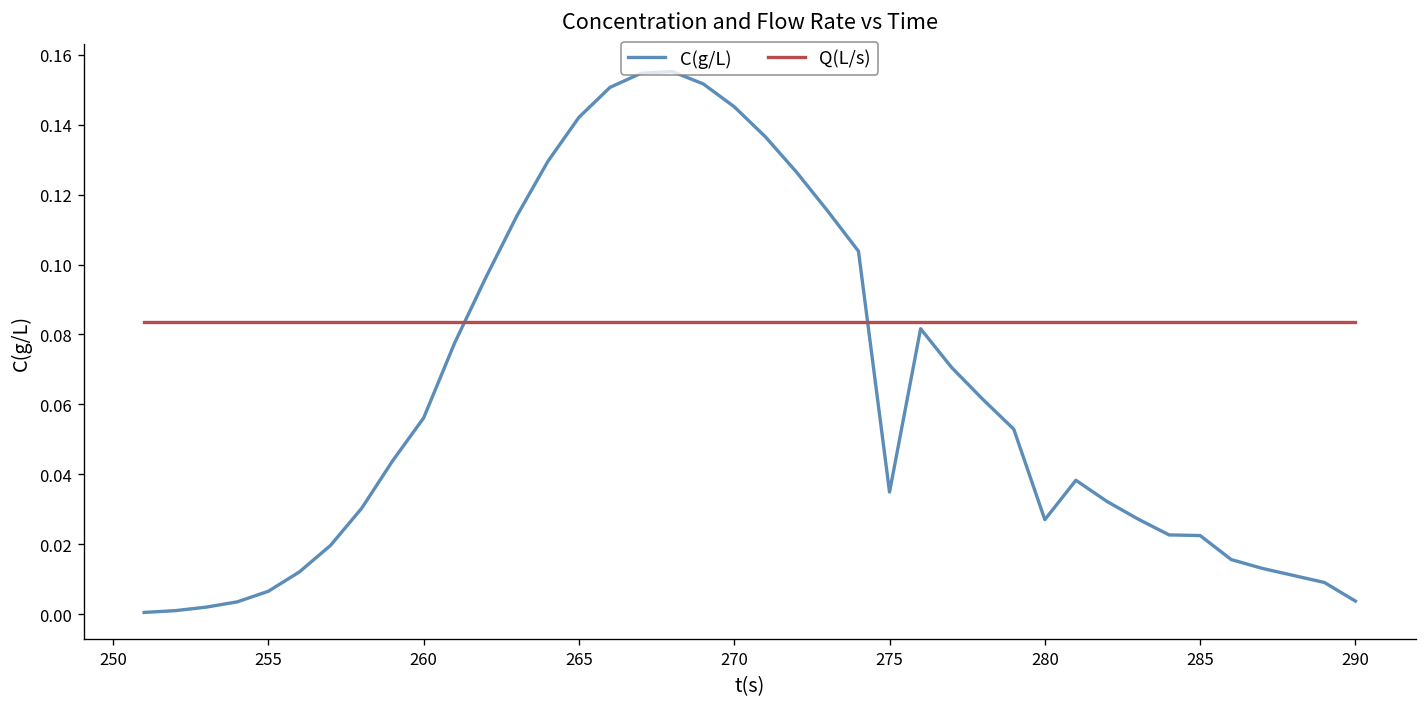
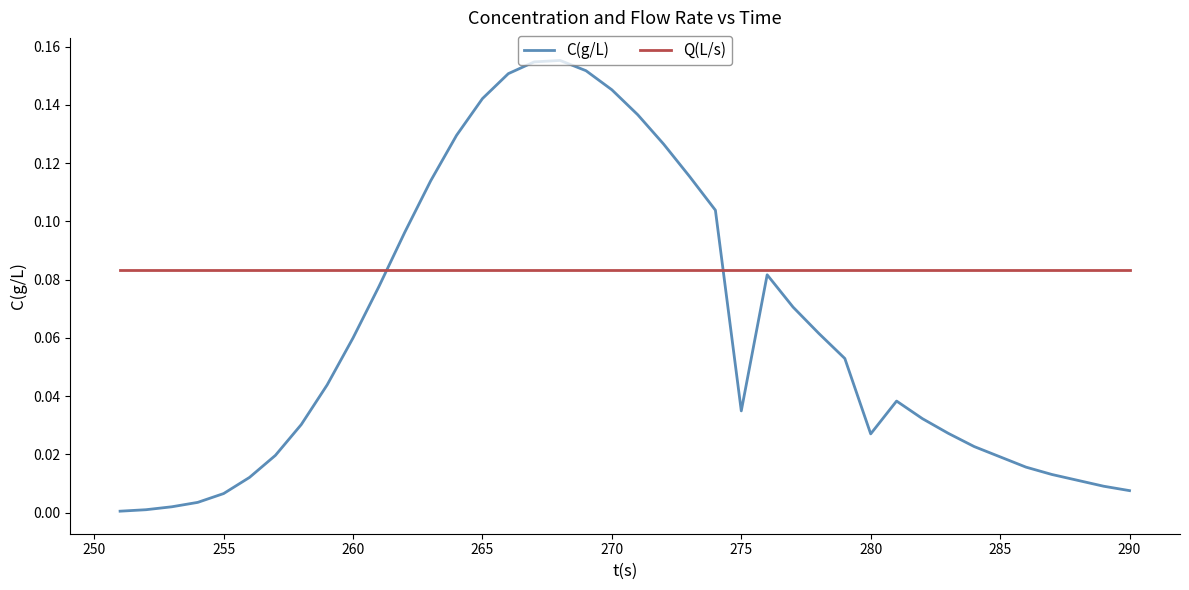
  {
    "C(g/L)": {
      "255": 0.007,
-     "260": 0.056,
+     "260": 0.060,
      "265": 0.142,
      "270": 0.145,
      "275": 0.035,
      "280": 0.027,
-     "285": 0.022,
-     "290": 0.004
+     "285": 0.019,
+     "290": 0.008
    },
    "Q(L/s)": {
      "255": 0.083,
      "260": 0.083,
      "265": 0.083,
      "270": 0.083,
      "275": 0.083,
      "280": 0.083,
      "285": 0.083,
      "290": 0.083
    }
  }
